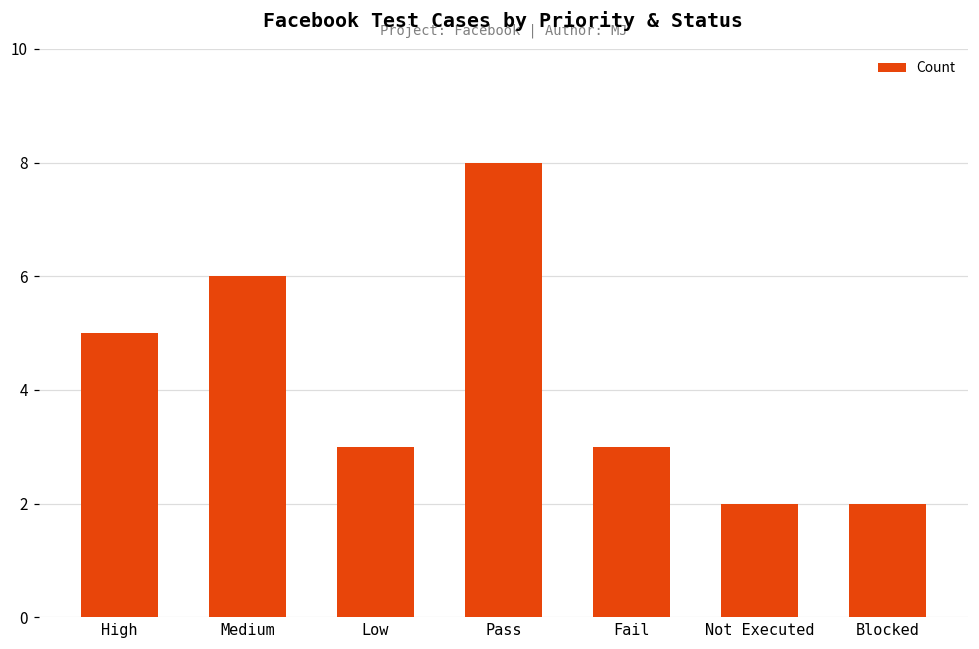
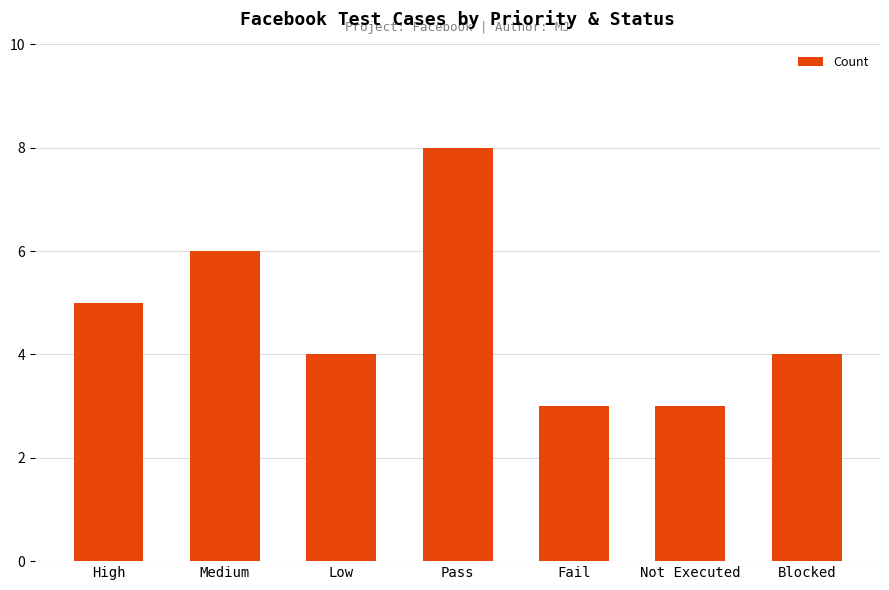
  {
    "High": 5,
    "Medium": 6,
-   "Low": 3,
+   "Low": 4,
    "Pass": 8,
    "Fail": 3,
-   "Not Executed": 2,
-   "Blocked": 2
+   "Not Executed": 3,
+   "Blocked": 4
  }
